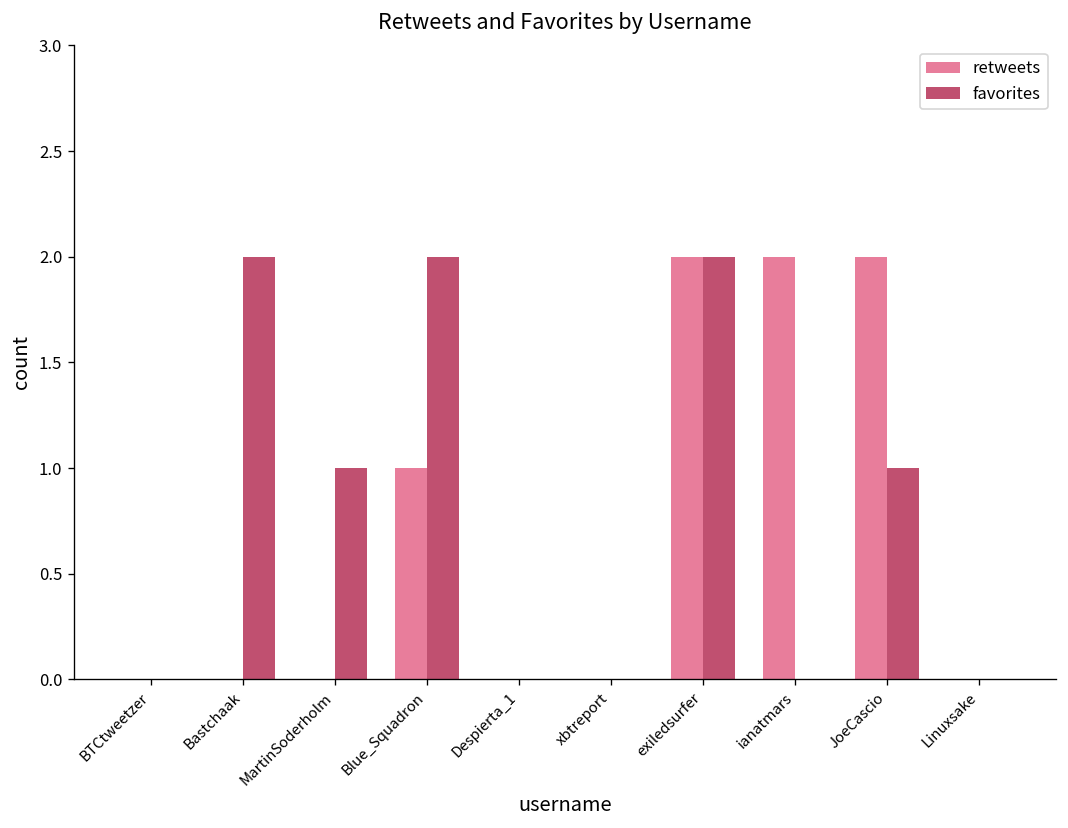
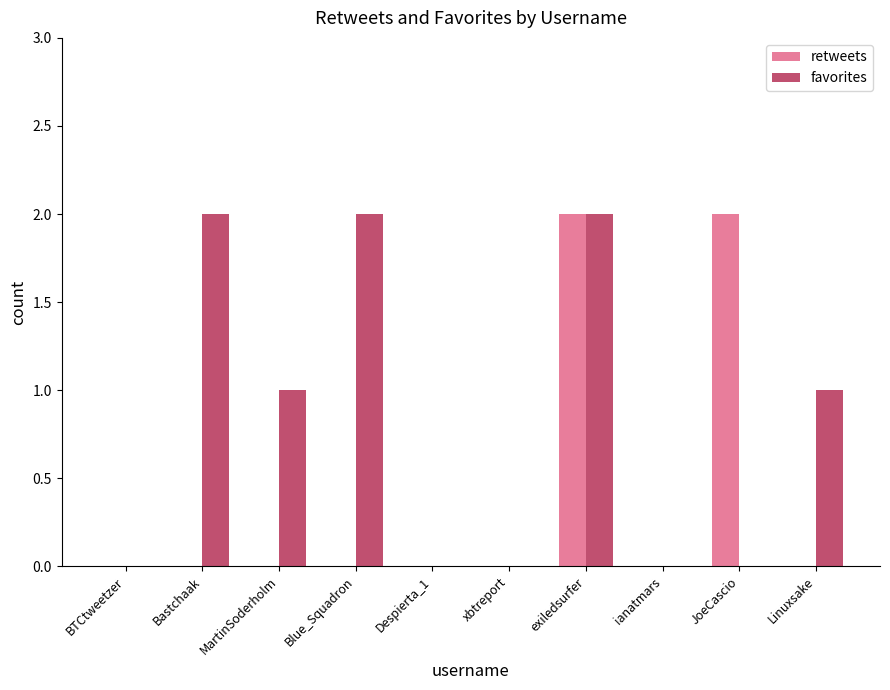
  {
    "retweets": {
      "BTCtweetzer": 0,
      "Bastchaak": 0,
      "MartinSoderholm": 0,
-     "Blue_Squadron": 1,
+     "Blue_Squadron": 0,
      "Despierta_1": 0,
      "xbtreport": 0,
      "exiledsurfer": 2,
-     "ianatmars": 2,
+     "ianatmars": 0,
      "JoeCascio": 2,
      "Linuxsake": 0
    },
    "favorites": {
      "BTCtweetzer": 0,
      "Bastchaak": 2,
      "MartinSoderholm": 1,
      "Blue_Squadron": 2,
      "Despierta_1": 0,
      "xbtreport": 0,
      "exiledsurfer": 2,
      "ianatmars": 0,
-     "JoeCascio": 1,
-     "Linuxsake": 0
+     "JoeCascio": 0,
+     "Linuxsake": 1
    }
  }
